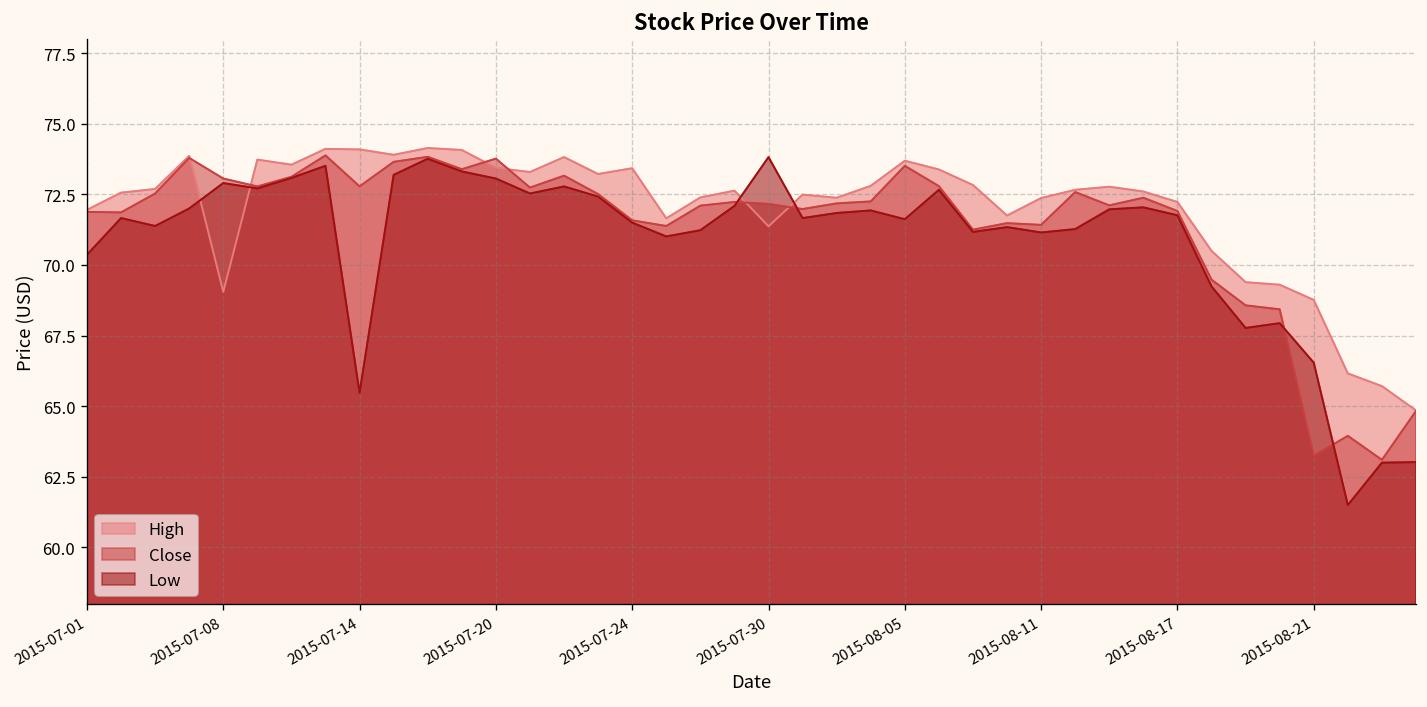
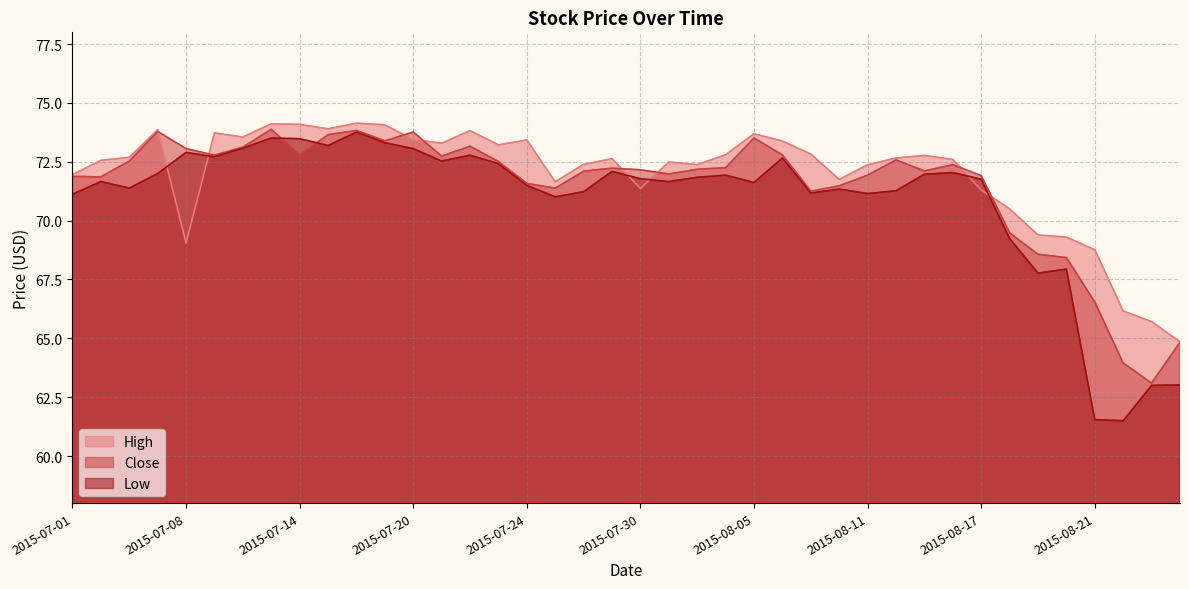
  {
    "High": {
      "2015-07-08": 69.0,
      "2015-07-14": 74.1,
      "2015-07-20": 73.4,
      "2015-07-24": 73.4,
      "2015-07-30": 71.4,
      "2015-08-05": 73.7,
      "2015-08-11": 72.4,
-     "2015-08-17": 72.2,
+     "2015-08-17": 71.3,
      "2015-08-21": 68.8
    },
    "Close": {
      "2015-07-08": 73.1,
      "2015-07-14": 72.8,
      "2015-07-20": 73.8,
      "2015-07-30": 72.2,
      "2015-08-05": 73.5,
-     "2015-08-11": 71.4,
+     "2015-08-11": 71.9,
      "2015-08-17": 71.9,
-     "2015-08-21": 63.2
+     "2015-08-21": 66.5
    },
    "Low": {
-     "2015-07-01": 70.4,
+     "2015-07-01": 71.1,
      "2015-07-08": 72.9,
-     "2015-07-14": 65.5,
+     "2015-07-14": 73.5,
      "2015-07-20": 73.1,
-     "2015-07-30": 73.8,
+     "2015-07-30": 71.8,
      "2015-08-05": 71.6,
      "2015-08-11": 71.2,
      "2015-08-17": 71.8,
-     "2015-08-21": 66.5
+     "2015-08-21": 61.5
    }
  }
